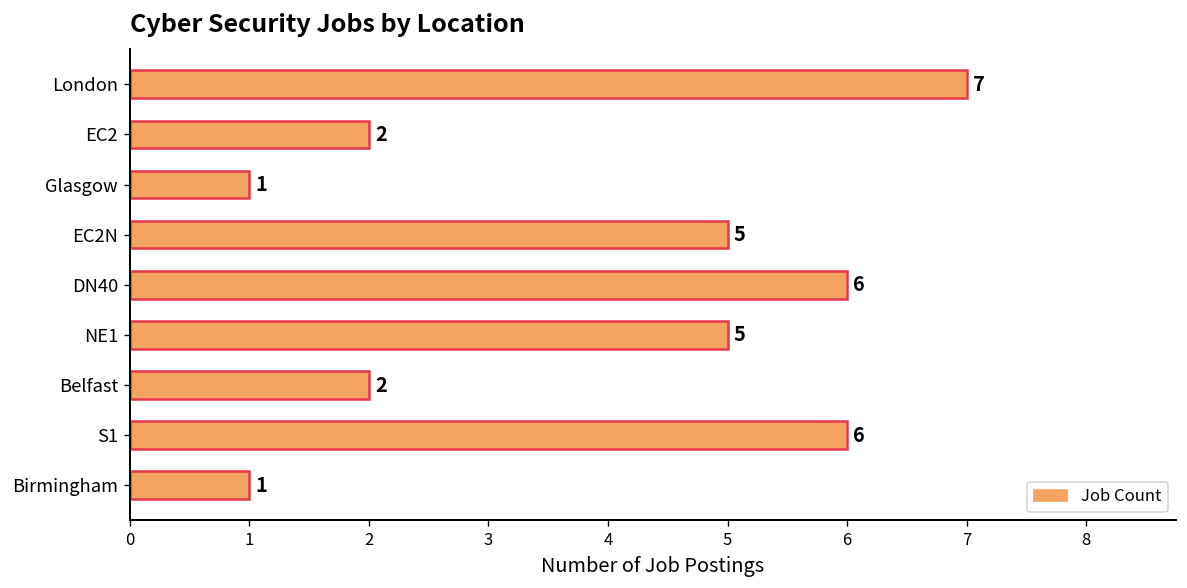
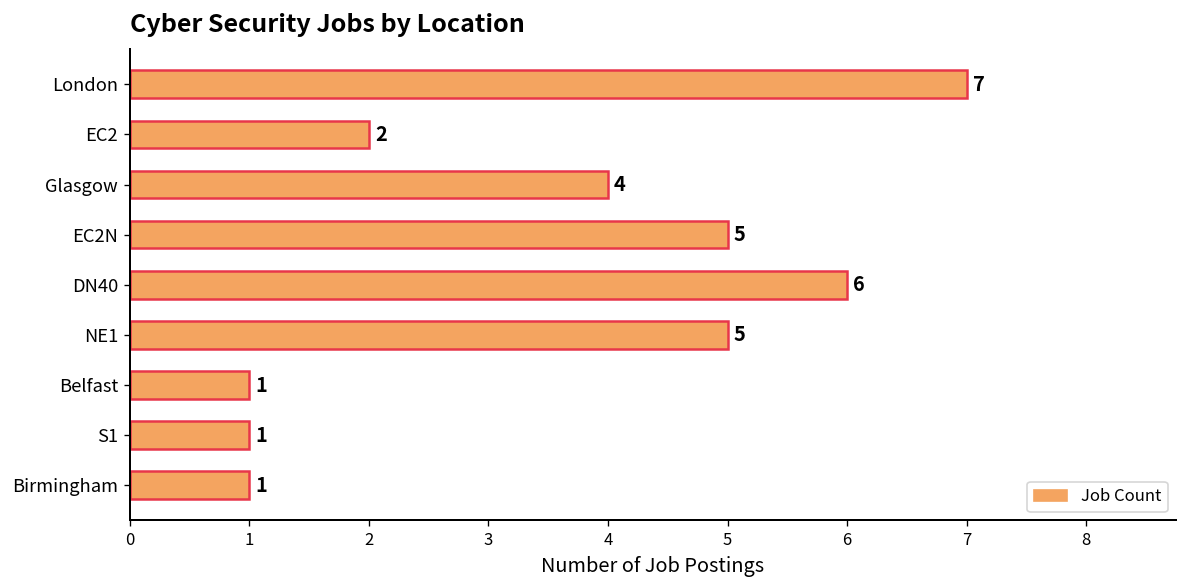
  {
    "London": 7,
    "EC2": 2,
-   "Glasgow": 1,
+   "Glasgow": 4,
    "EC2N": 5,
    "DN40": 6,
    "NE1": 5,
-   "Belfast": 2,
-   "S1": 6,
+   "Belfast": 1,
+   "S1": 1,
    "Birmingham": 1
  }
